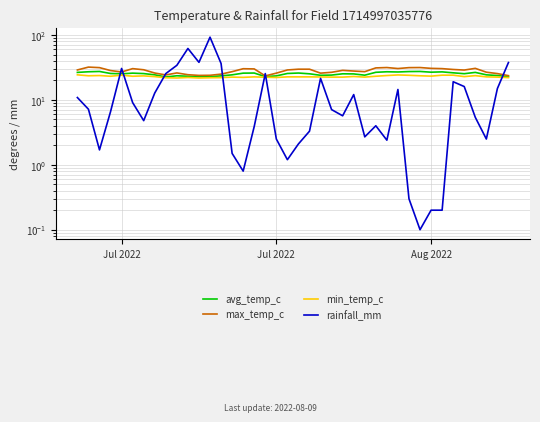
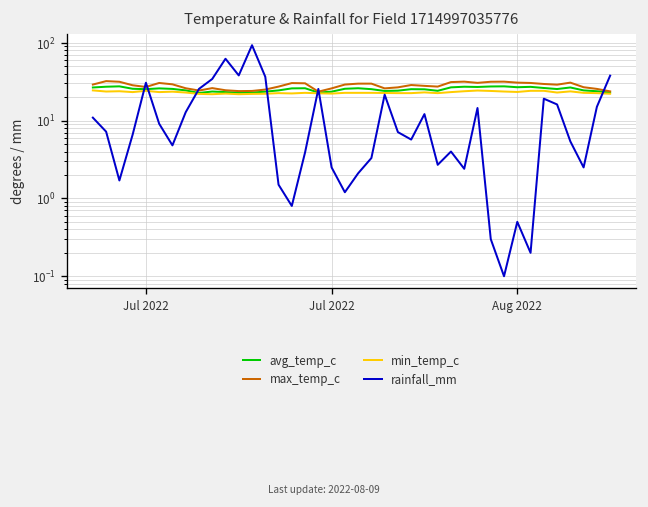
  {
    "avg_temp_c": {
      "Aug 2022": 27
    },
    "max_temp_c": {
      "Aug 2022": 30
    },
    "min_temp_c": {
      "Aug 2022": 23
    },
    "rainfall_mm": {
-     "Aug 2022": 0.2
+     "Aug 2022": 0.5
    }
  }
